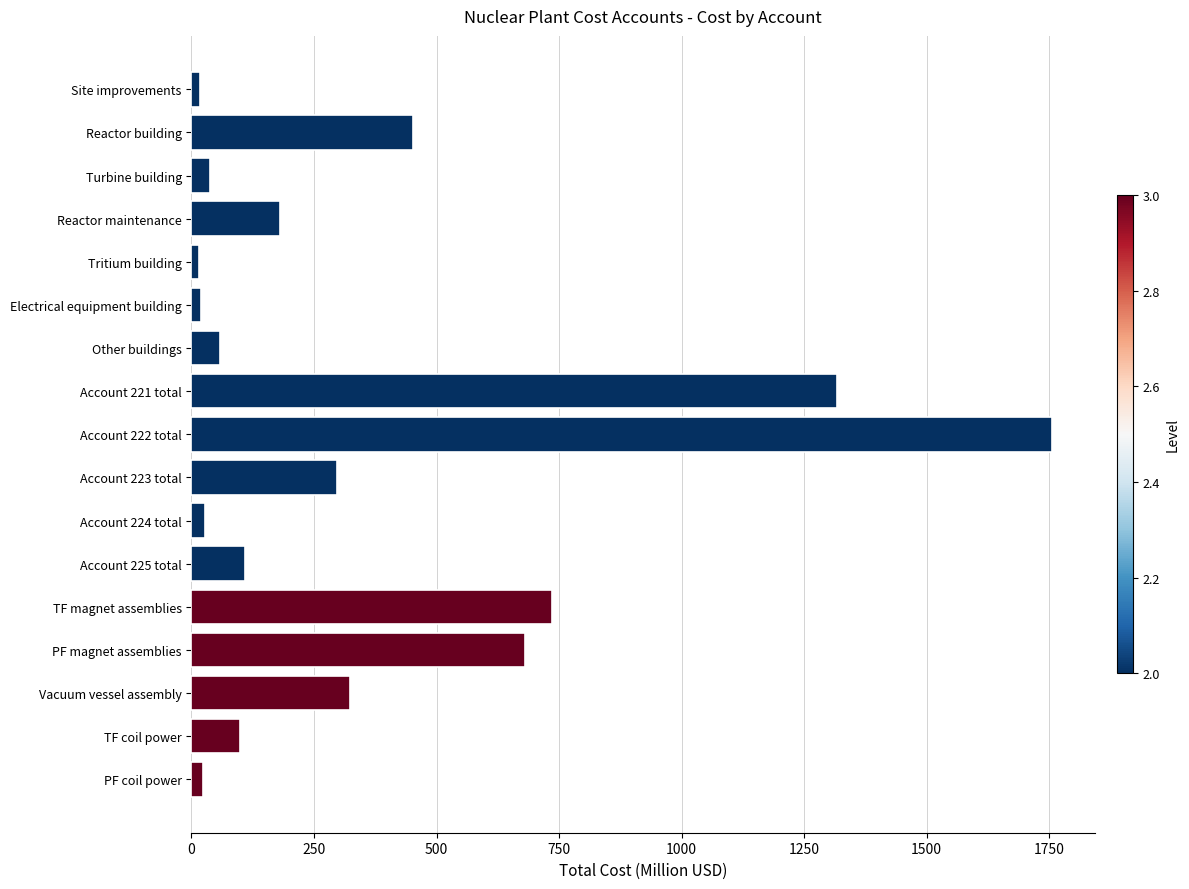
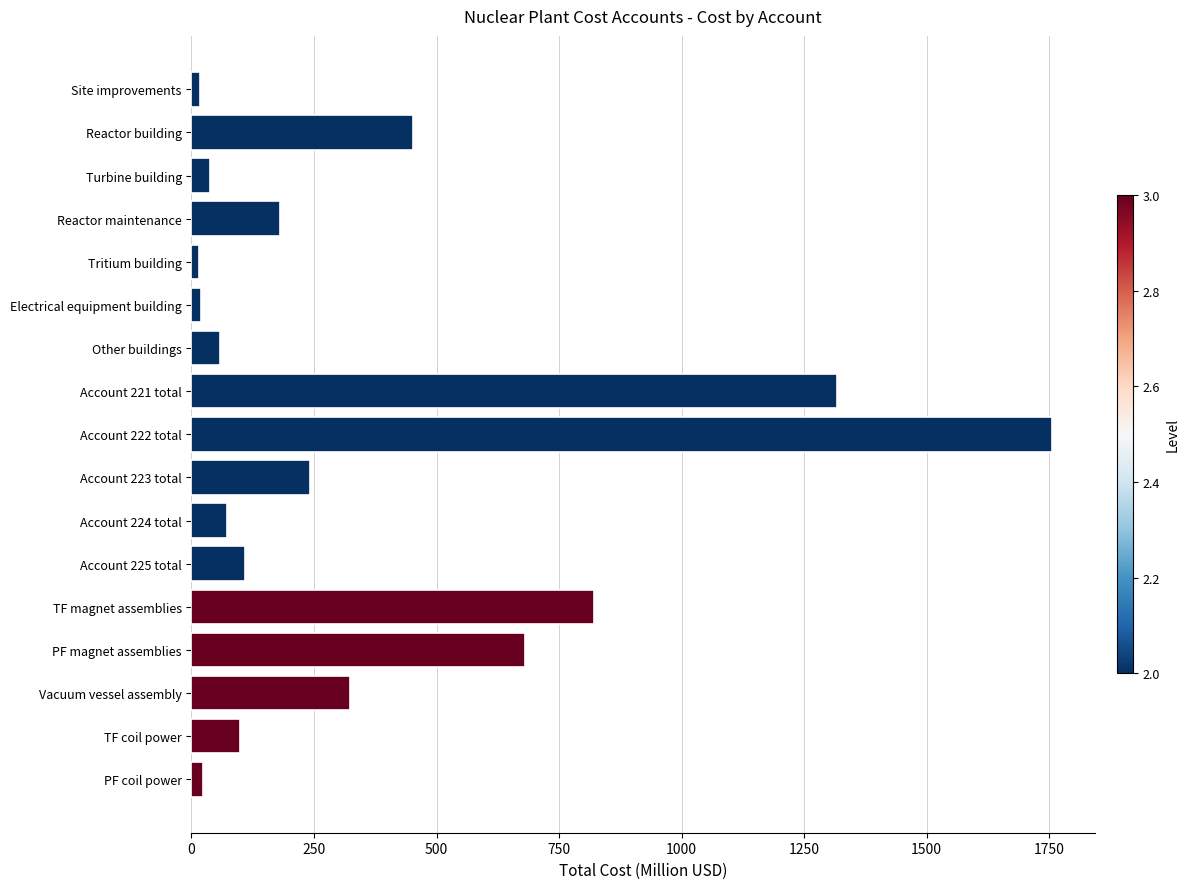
  {
    "Site improvements": 20,
    "Reactor building": 450,
    "Turbine building": 40,
    "Reactor maintenance": 180,
    "Tritium building": 10,
    "Electrical equipment building": 20,
    "Other buildings": 60,
    "Account 221 total": 1320,
    "Account 222 total": 1760,
-   "Account 223 total": 300,
-   "Account 224 total": 30,
+   "Account 223 total": 240,
+   "Account 224 total": 70,
    "Account 225 total": 110,
-   "TF magnet assemblies": 740,
+   "TF magnet assemblies": 820,
    "PF magnet assemblies": 680,
    "Vacuum vessel assembly": 320,
    "TF coil power": 100,
    "PF coil power": 20
  }
